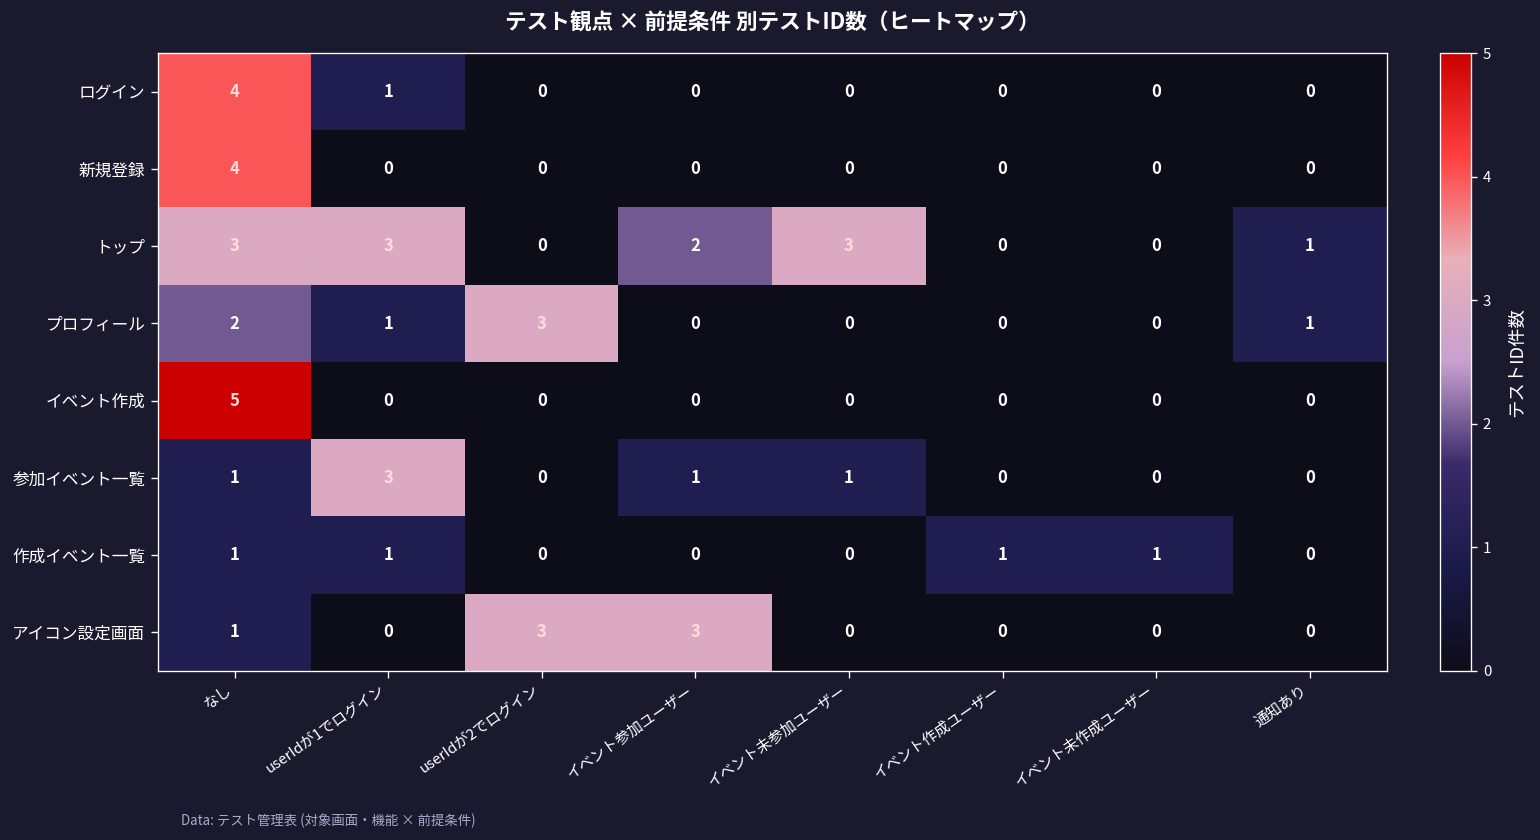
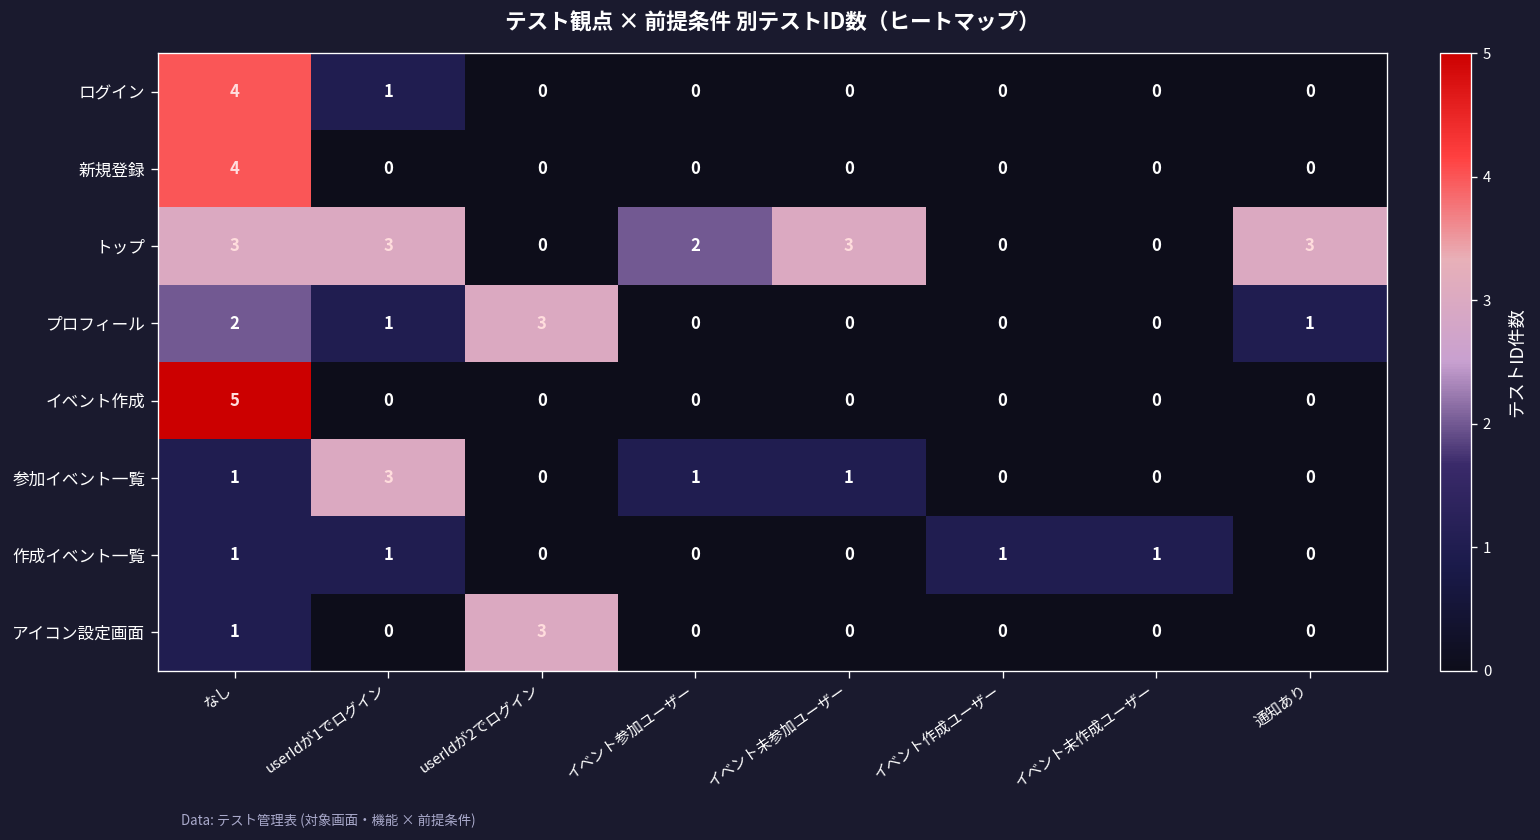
  {
    "ログイン": {
      "なし": 4,
      "userIdが1でログイン": 1,
      "userIdが2でログイン": 0,
      "イベント参加ユーザー": 0,
      "イベント未参加ユーザー": 0,
      "イベント作成ユーザー": 0,
      "イベント未作成ユーザー": 0,
      "通知あり": 0
    },
    "新規登録": {
      "なし": 4,
      "userIdが1でログイン": 0,
      "userIdが2でログイン": 0,
      "イベント参加ユーザー": 0,
      "イベント未参加ユーザー": 0,
      "イベント作成ユーザー": 0,
      "イベント未作成ユーザー": 0,
      "通知あり": 0
    },
    "トップ": {
      "なし": 3,
      "userIdが1でログイン": 3,
      "userIdが2でログイン": 0,
      "イベント参加ユーザー": 2,
      "イベント未参加ユーザー": 3,
      "イベント作成ユーザー": 0,
      "イベント未作成ユーザー": 0,
-     "通知あり": 1
+     "通知あり": 3
    },
    "プロフィール": {
      "なし": 2,
      "userIdが1でログイン": 1,
      "userIdが2でログイン": 3,
      "イベント参加ユーザー": 0,
      "イベント未参加ユーザー": 0,
      "イベント作成ユーザー": 0,
      "イベント未作成ユーザー": 0,
      "通知あり": 1
    },
    "イベント作成": {
      "なし": 5,
      "userIdが1でログイン": 0,
      "userIdが2でログイン": 0,
      "イベント参加ユーザー": 0,
      "イベント未参加ユーザー": 0,
      "イベント作成ユーザー": 0,
      "イベント未作成ユーザー": 0,
      "通知あり": 0
    },
    "参加イベント一覧": {
      "なし": 1,
      "userIdが1でログイン": 3,
      "userIdが2でログイン": 0,
      "イベント参加ユーザー": 1,
      "イベント未参加ユーザー": 1,
      "イベント作成ユーザー": 0,
      "イベント未作成ユーザー": 0,
      "通知あり": 0
    },
    "作成イベント一覧": {
      "なし": 1,
      "userIdが1でログイン": 1,
      "userIdが2でログイン": 0,
      "イベント参加ユーザー": 0,
      "イベント未参加ユーザー": 0,
      "イベント作成ユーザー": 1,
      "イベント未作成ユーザー": 1,
      "通知あり": 0
    },
    "アイコン設定画面": {
      "なし": 1,
      "userIdが1でログイン": 0,
      "userIdが2でログイン": 3,
-     "イベント参加ユーザー": 3,
+     "イベント参加ユーザー": 0,
      "イベント未参加ユーザー": 0,
      "イベント作成ユーザー": 0,
      "イベント未作成ユーザー": 0,
      "通知あり": 0
    }
  }
